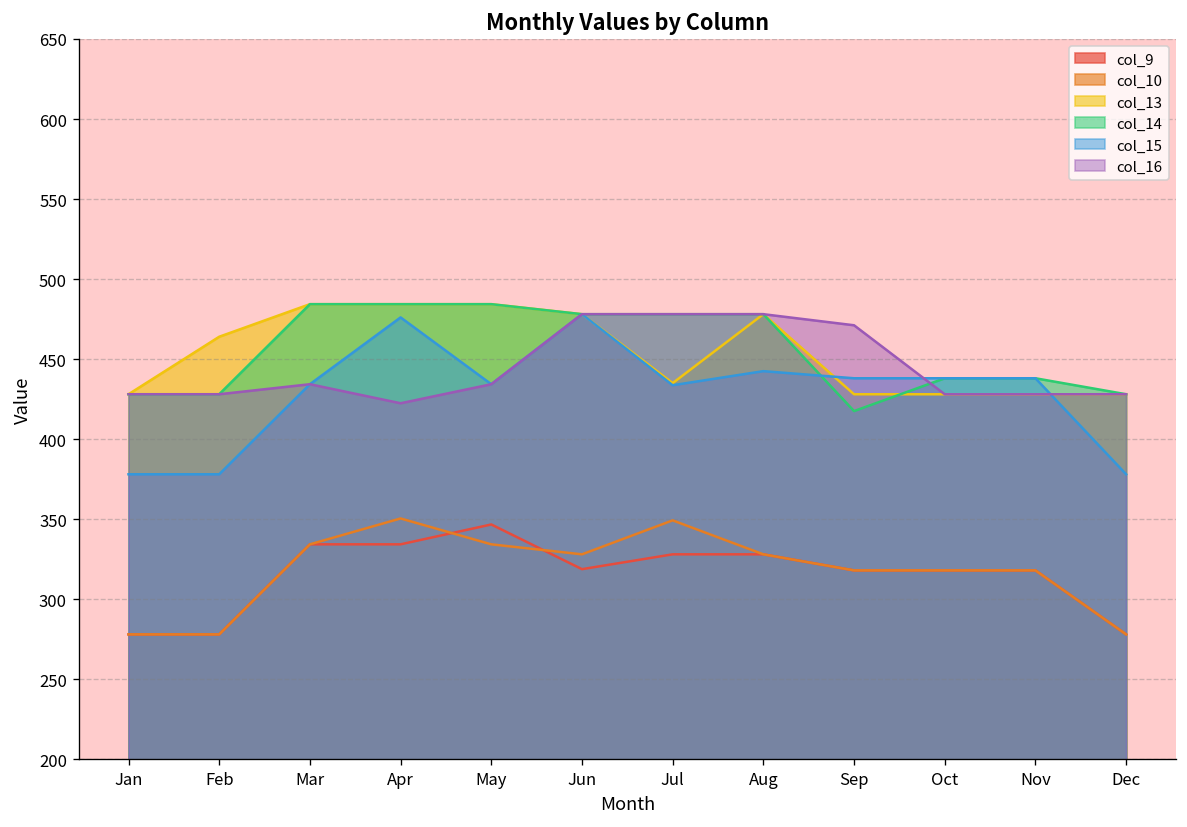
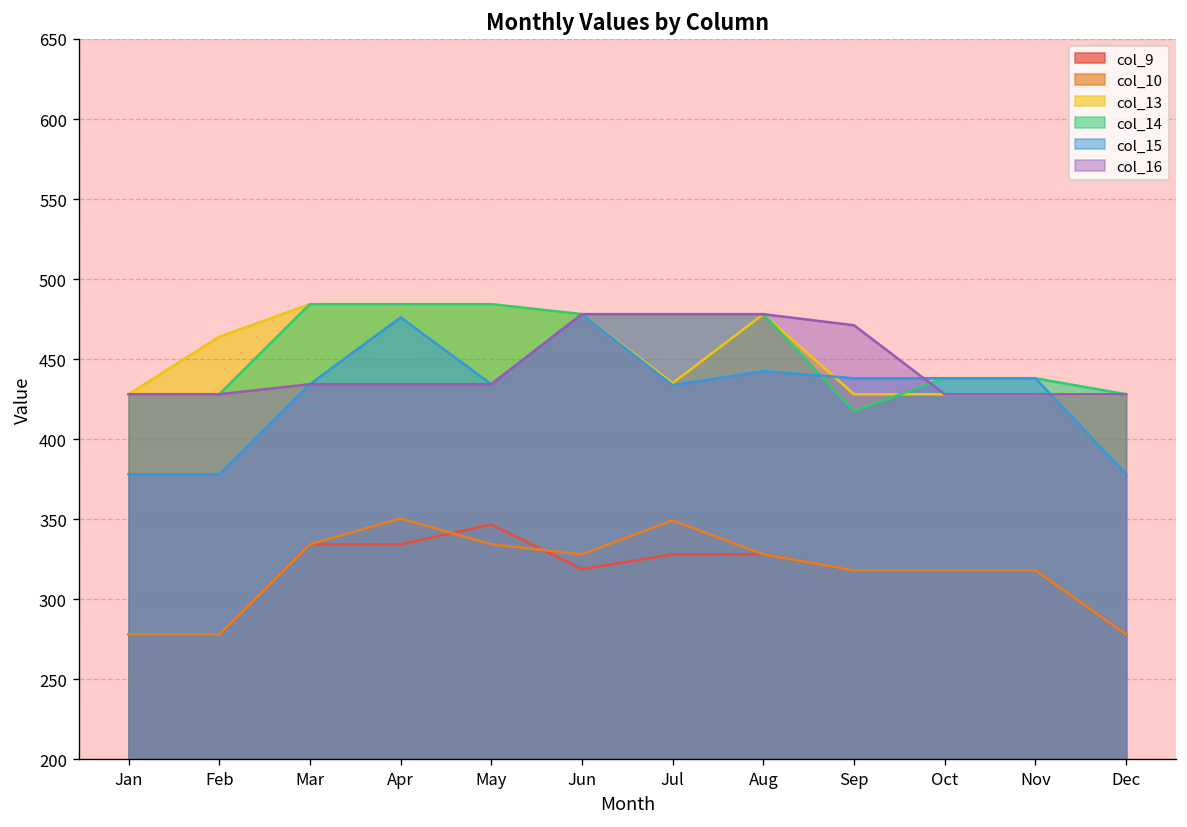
  {
    "col_13": {
      "Feb": 464,
      "Sep": 428
    },
    "col_14": {
      "Sep": 418
    },
    "col_15": {
      "Jan": 378,
      "Feb": 378,
      "Apr": 476,
      "Aug": 443,
      "Sep": 438,
      "Dec": 378
    },
    "col_16": {
-     "Apr": 422,
+     "Apr": 434,
      "Sep": 471
    }
  }
